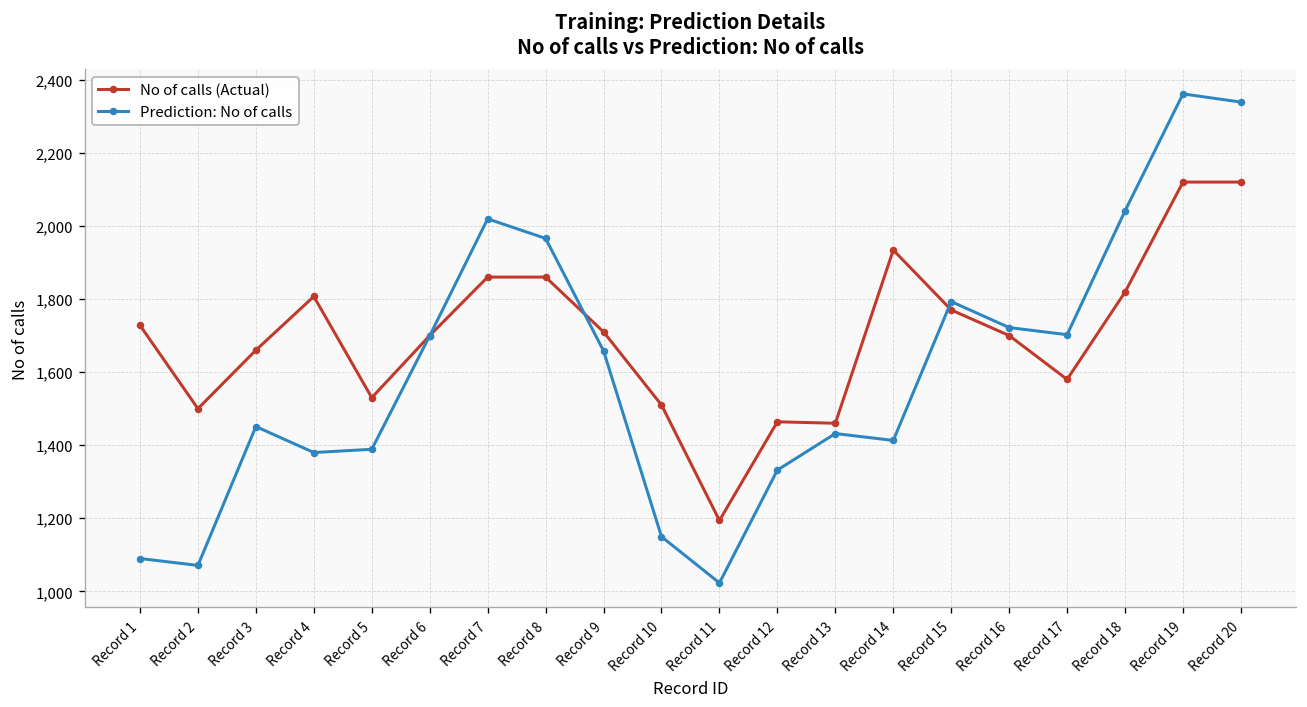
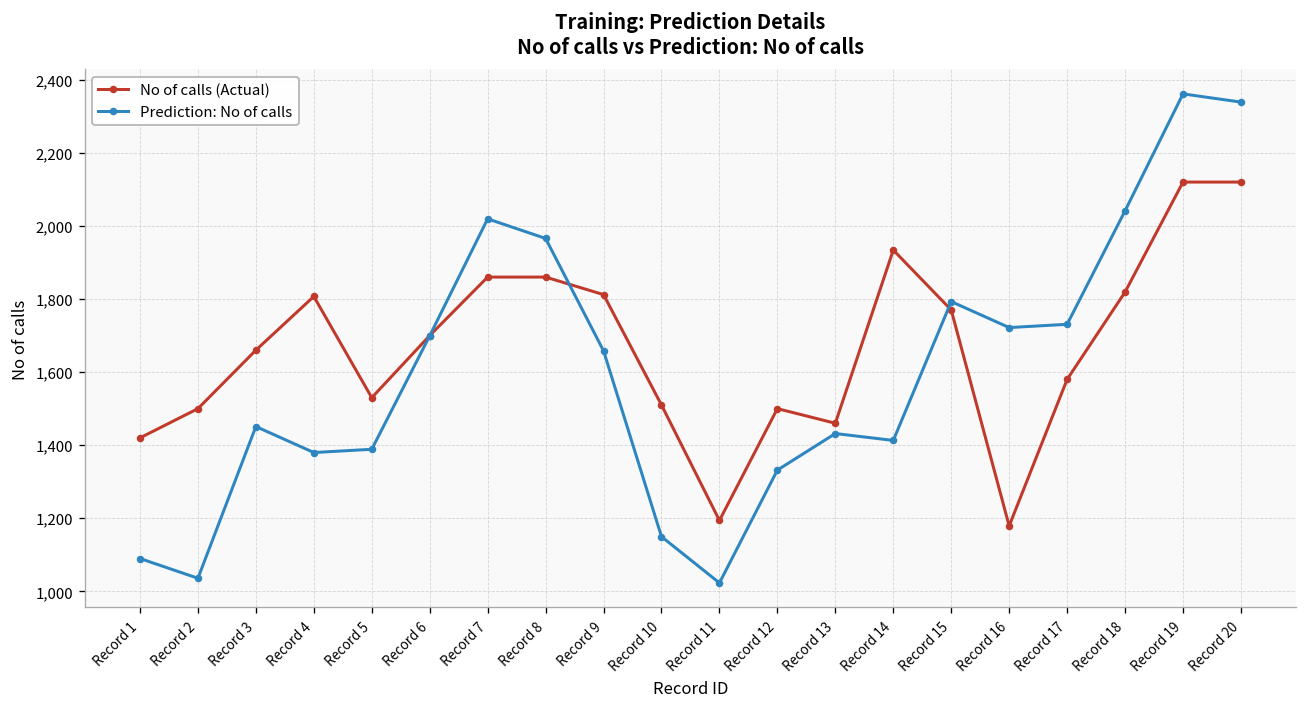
  {
    "No of calls (Actual)": {
-     "Record 1": "1,730",
+     "Record 1": "1,420",
      "Record 2": "1,500",
      "Record 3": "1,660",
      "Record 4": "1,810",
      "Record 5": "1,530",
      "Record 7": "1,860",
      "Record 8": "1,860",
-     "Record 9": "1,710",
+     "Record 9": "1,810",
      "Record 10": "1,510",
      "Record 11": "1,190",
-     "Record 12": "1,460",
+     "Record 12": "1,500",
      "Record 13": "1,460",
      "Record 14": "1,930",
      "Record 15": "1,770",
-     "Record 16": "1,700",
+     "Record 16": "1,180",
      "Record 17": "1,580",
      "Record 18": "1,820",
      "Record 19": "2,120",
      "Record 20": "2,120"
    },
    "Prediction: No of calls": {
      "Record 1": "1,090",
-     "Record 2": "1,070",
+     "Record 2": "1,040",
      "Record 3": "1,450",
      "Record 4": "1,380",
      "Record 5": "1,390",
      "Record 7": "2,020",
      "Record 8": "1,970",
      "Record 9": "1,660",
      "Record 10": "1,150",
      "Record 11": "1,020",
      "Record 12": "1,330",
      "Record 13": "1,430",
      "Record 14": "1,410",
      "Record 15": "1,790",
      "Record 16": "1,720",
-     "Record 17": "1,700",
+     "Record 17": "1,730",
      "Record 18": "2,040",
      "Record 19": "2,360",
      "Record 20": "2,340"
    }
  }
